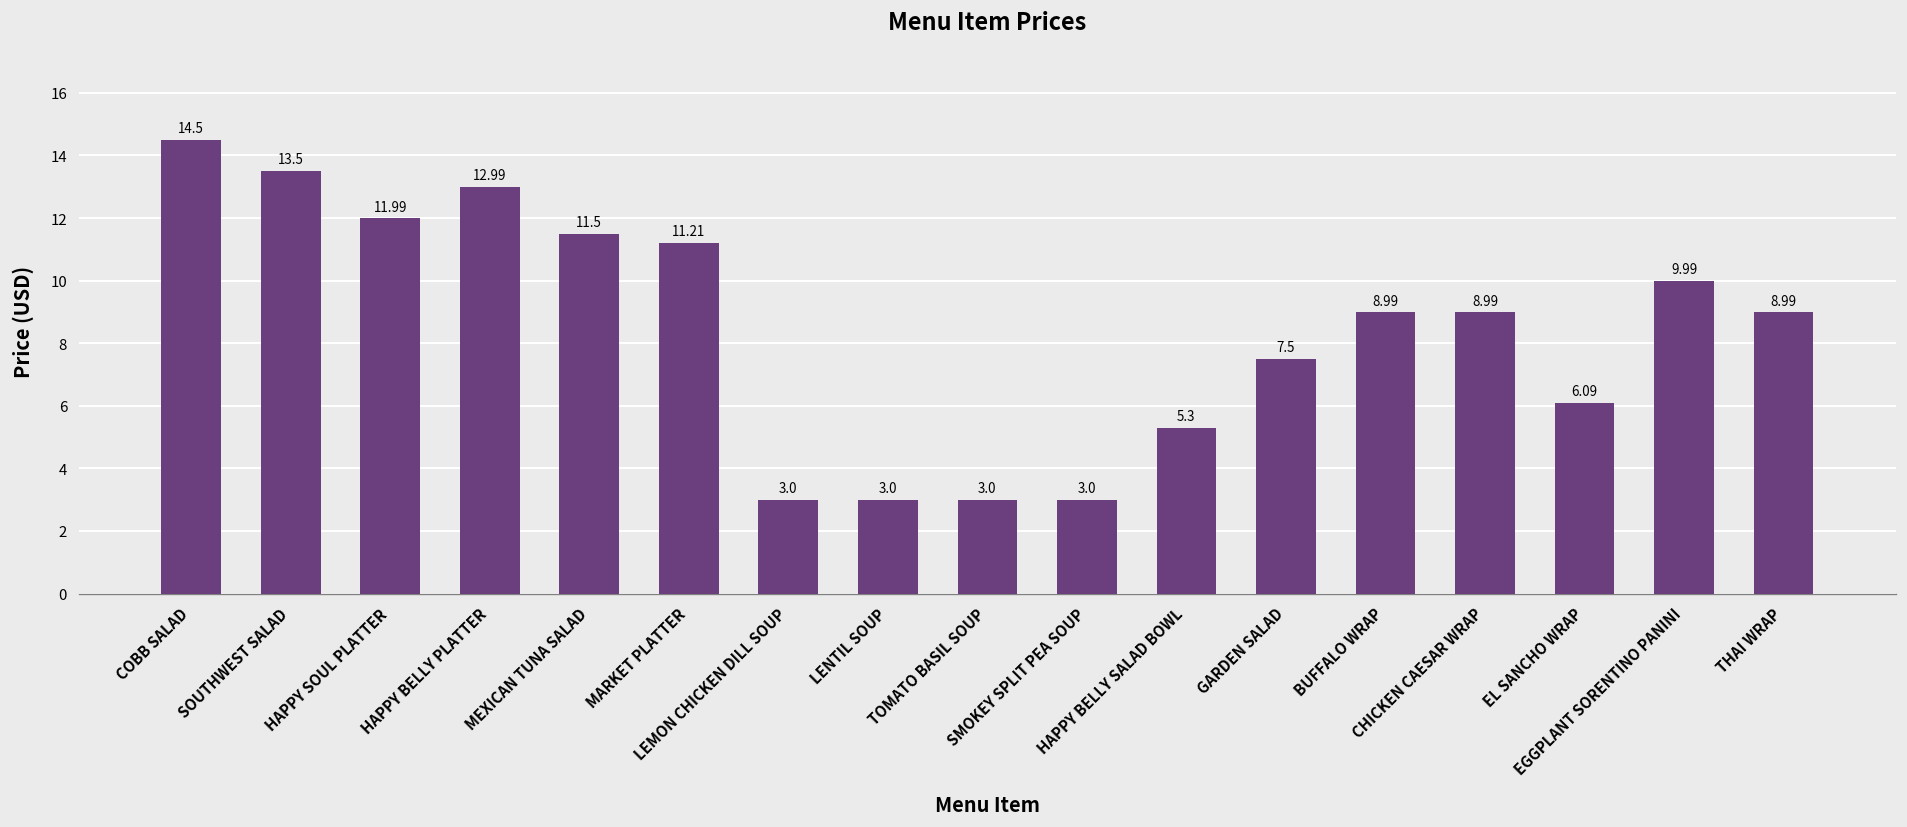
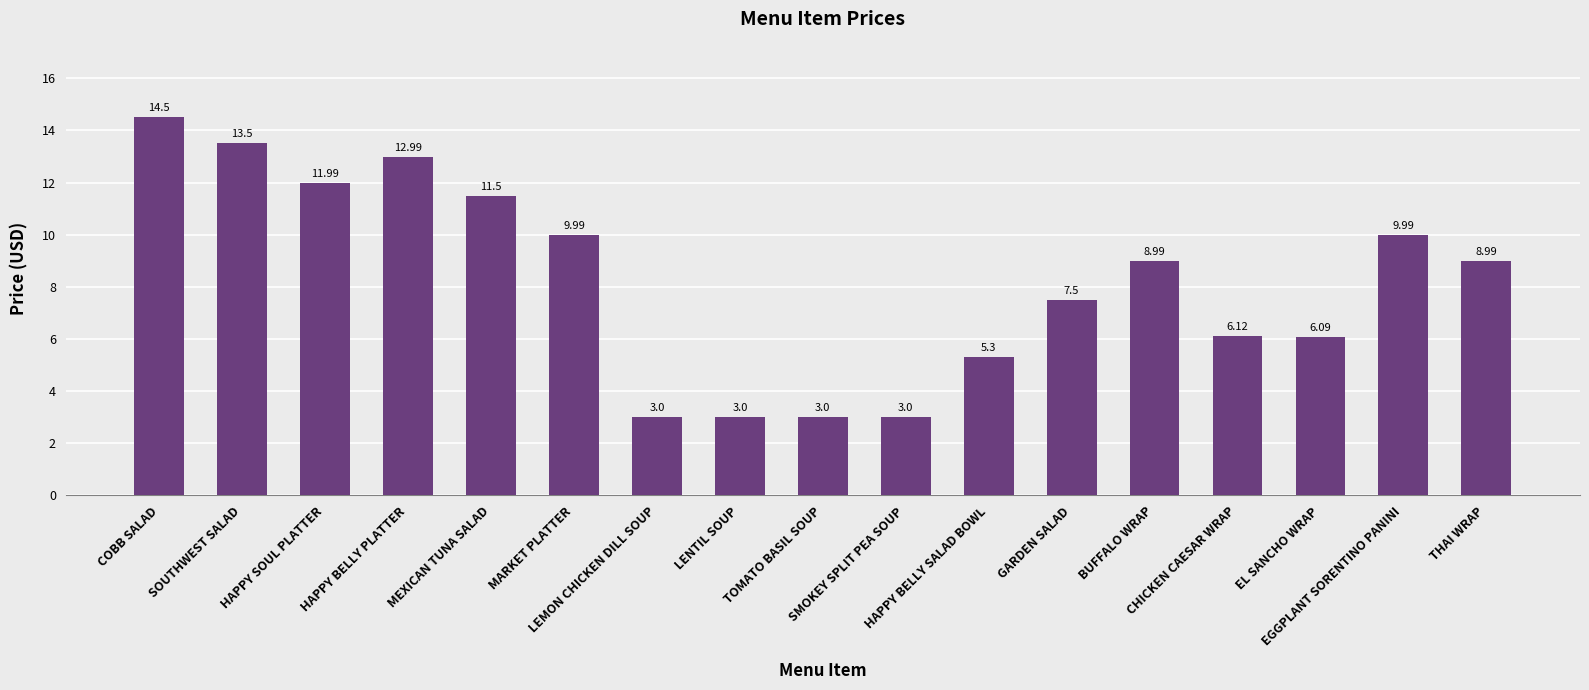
  {
    "COBB SALAD": 14.5,
    "SOUTHWEST SALAD": 13.5,
    "HAPPY SOUL PLATTER": 11.99,
    "HAPPY BELLY PLATTER": 12.99,
    "MEXICAN TUNA SALAD": 11.5,
-   "MARKET PLATTER": 11.21,
+   "MARKET PLATTER": 9.99,
    "LEMON CHICKEN DILL SOUP": 3.0,
    "LENTIL SOUP": 3.0,
    "TOMATO BASIL SOUP": 3.0,
    "SMOKEY SPLIT PEA SOUP": 3.0,
    "HAPPY BELLY SALAD BOWL": 5.3,
    "GARDEN SALAD": 7.5,
    "BUFFALO WRAP": 8.99,
-   "CHICKEN CAESAR WRAP": 8.99,
+   "CHICKEN CAESAR WRAP": 6.12,
    "EL SANCHO WRAP": 6.09,
    "EGGPLANT SORENTINO PANINI": 9.99,
    "THAI WRAP": 8.99
  }
